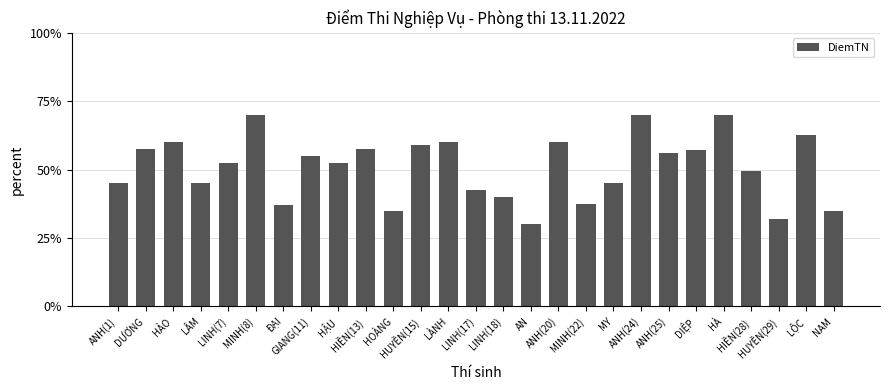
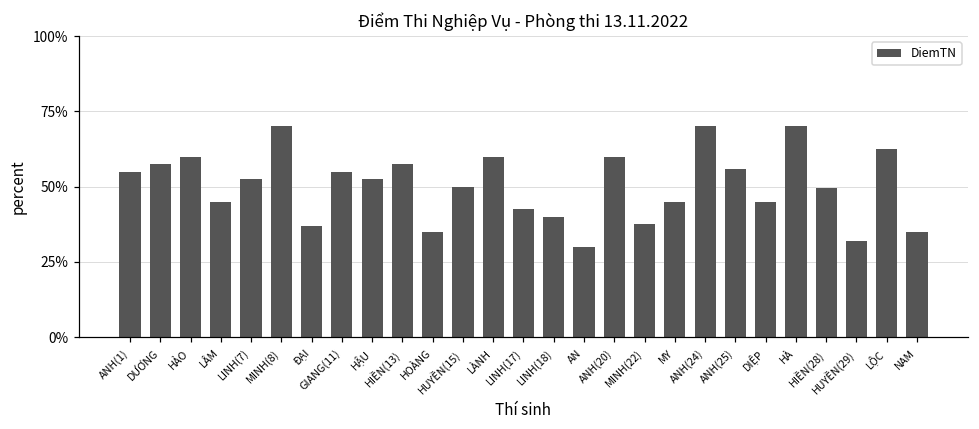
  {
-   "ANH(1)": "45%",
+   "ANH(1)": "55%",
    "DƯƠNG": "57%",
    "HẢO": "60%",
    "LÂM": "45%",
    "LINH(7)": "53%",
    "MINH(8)": "70%",
    "ĐẠI": "37%",
    "GIANG(11)": "55%",
    "HẬU": "53%",
    "HIỀN(13)": "57%",
    "HOÀNG": "35%",
-   "HUYỀN(15)": "59%",
+   "HUYỀN(15)": "50%",
    "LÀNH": "60%",
    "LINH(17)": "43%",
    "LINH(18)": "40%",
    "AN": "30%",
    "ANH(20)": "60%",
    "MINH(22)": "38%",
    "MY": "45%",
    "ANH(24)": "70%",
    "ANH(25)": "56%",
-   "DIỆP": "57%",
+   "DIỆP": "45%",
    "HÀ": "70%",
    "HIỀN(28)": "49%",
    "HUYỀN(29)": "32%",
    "LỘC": "63%",
    "NAM": "35%"
  }
